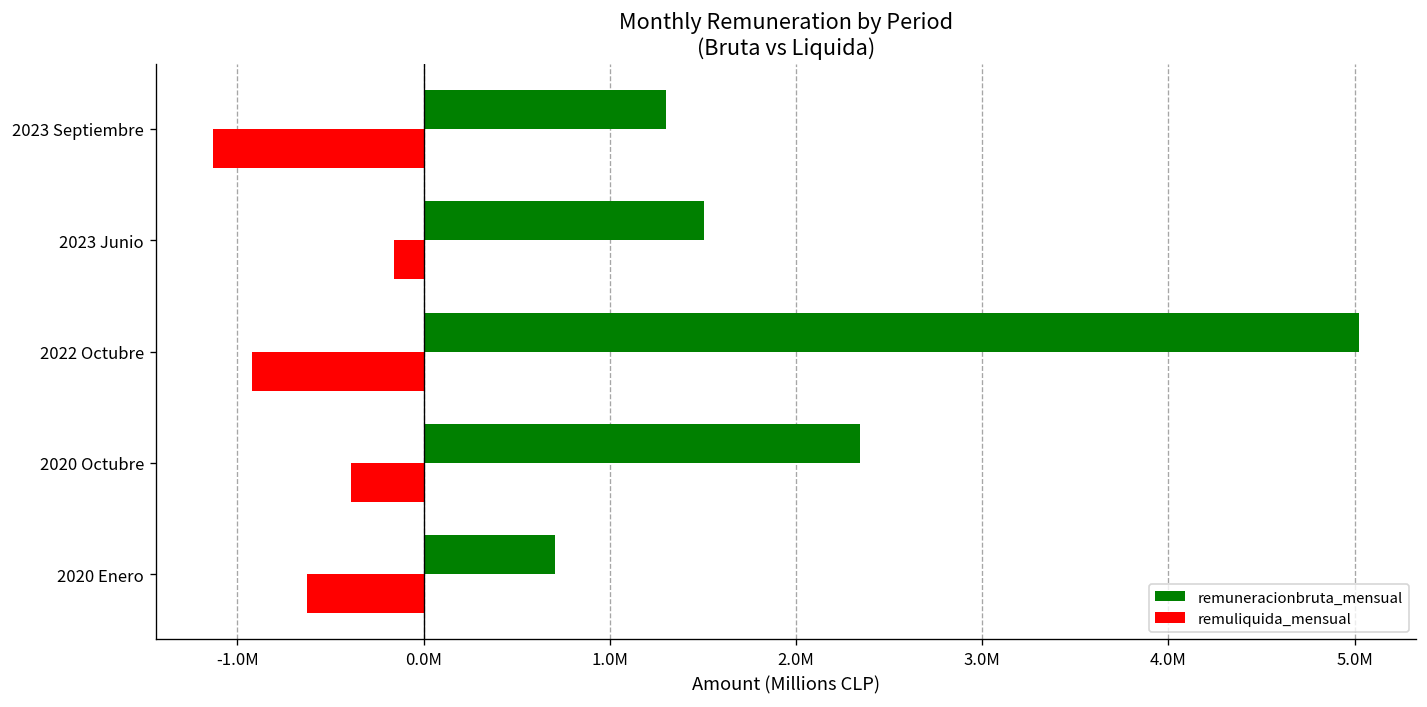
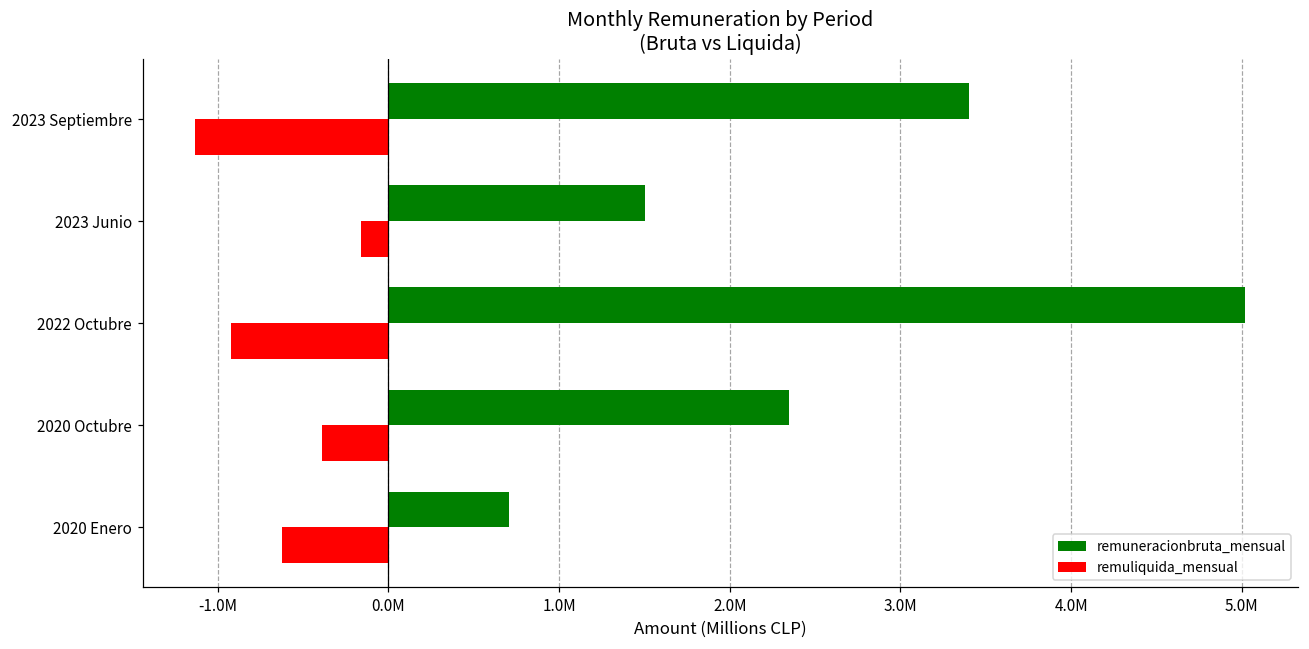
  {
    "remuneracionbruta_mensual": {
-     "2023 Septiembre": 1300000,
+     "2023 Septiembre": 3400000,
      "2023 Junio": 1500000,
      "2022 Octubre": 5020000,
      "2020 Octubre": 2350000,
      "2020 Enero": 710000
    },
    "remuliquida_mensual": {
      "2023 Septiembre": -1130000,
      "2023 Junio": -160000,
      "2022 Octubre": -920000,
      "2020 Octubre": -390000,
      "2020 Enero": -620000
    }
  }
